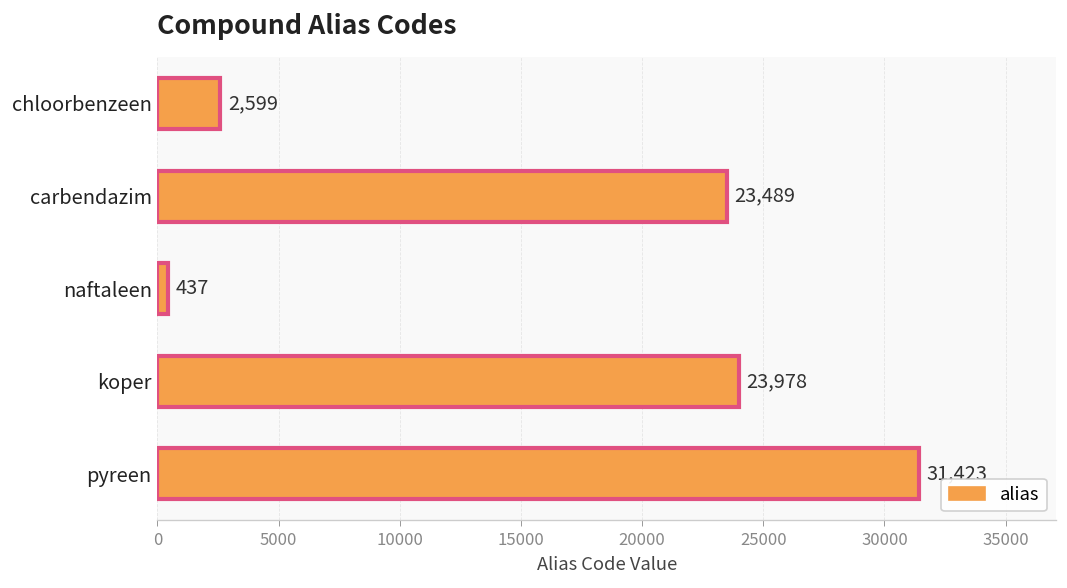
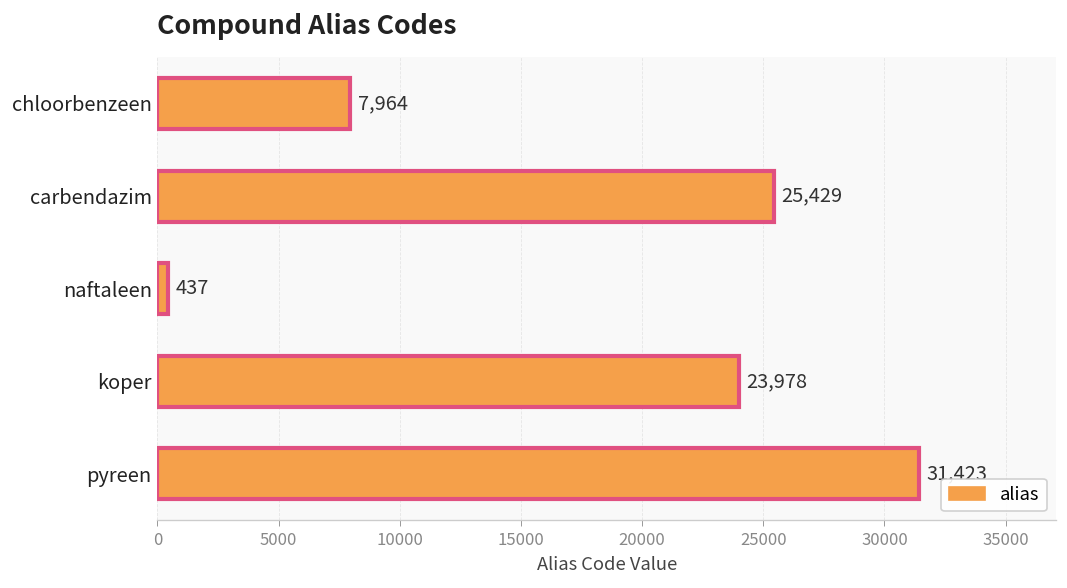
  {
-   "chloorbenzeen": "2,599",
-   "carbendazim": "23,489",
+   "chloorbenzeen": "7,964",
+   "carbendazim": "25,429",
    "naftaleen": "437",
    "koper": "23,978"
  }
